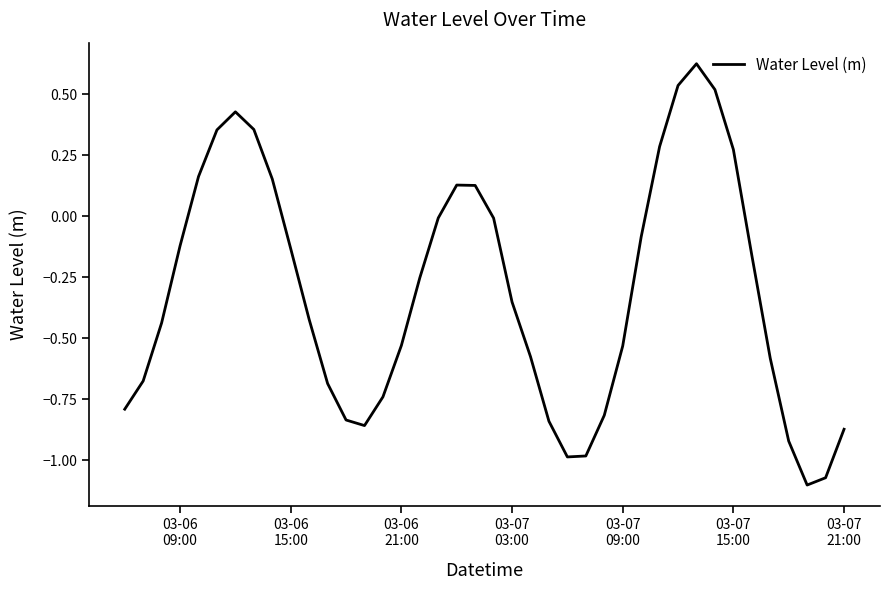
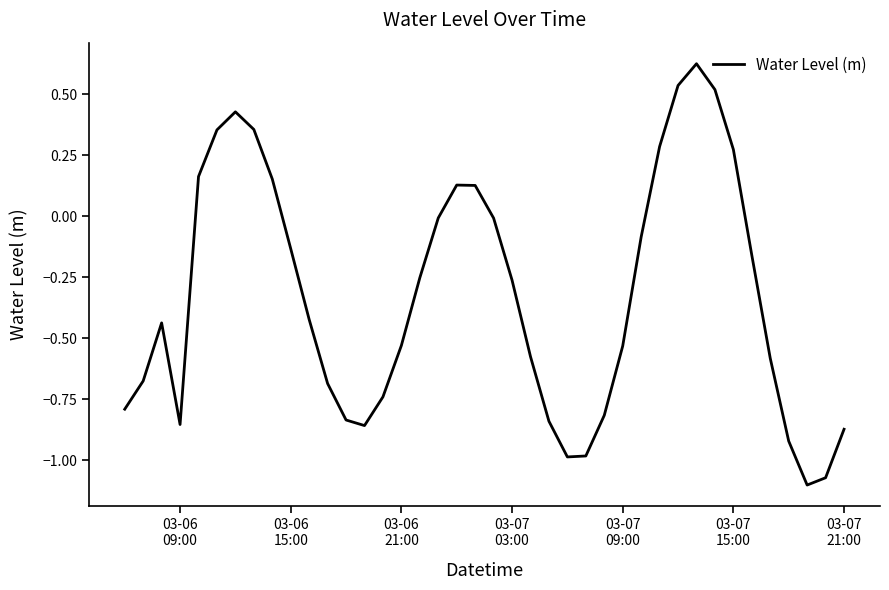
  {
-   "03-06 09:00": -0.12,
+   "03-06 09:00": -0.85,
    "03-06 15:00": -0.13,
    "03-06 21:00": -0.53,
-   "03-07 03:00": -0.35,
+   "03-07 03:00": -0.26,
    "03-07 09:00": -0.53,
    "03-07 15:00": 0.27,
    "03-07 21:00": -0.87
  }
